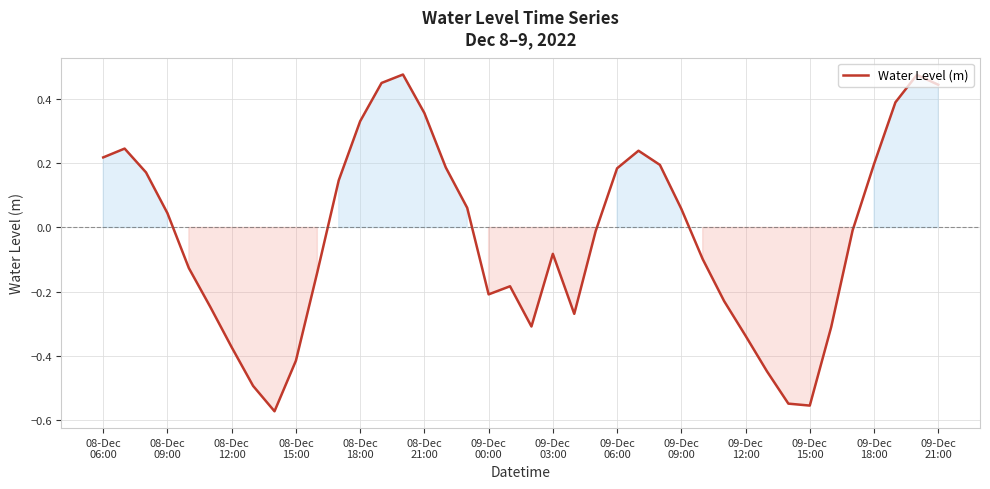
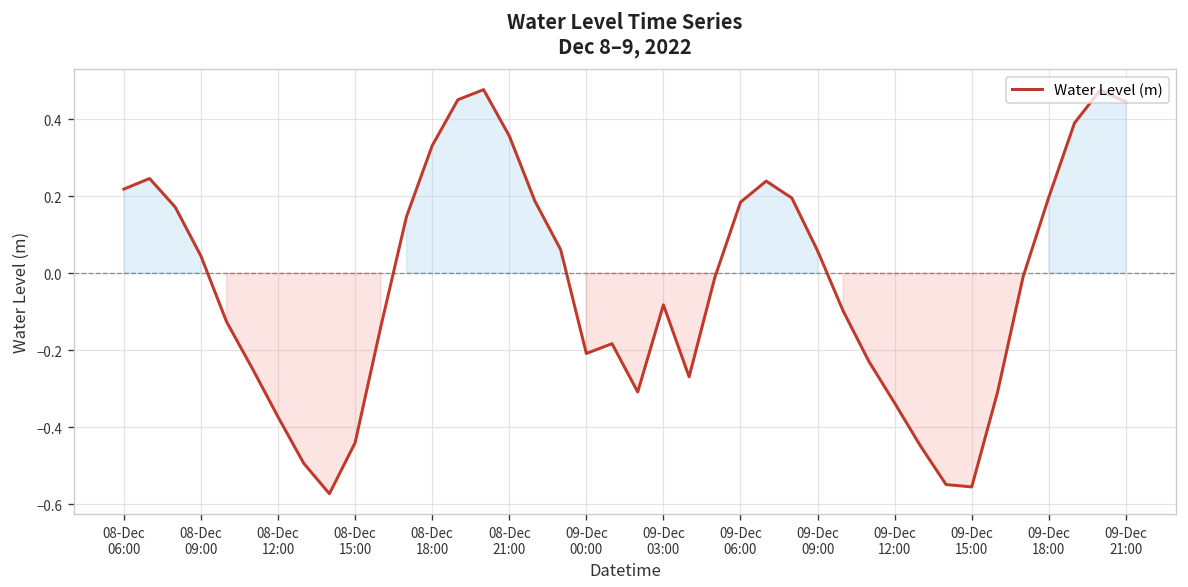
  {
    "08-Dec 06:00": 0.22,
    "08-Dec 09:00": 0.04,
    "08-Dec 12:00": -0.37,
-   "08-Dec 15:00": -0.42,
+   "08-Dec 15:00": -0.44,
    "08-Dec 18:00": 0.33,
    "08-Dec 21:00": 0.36,
    "09-Dec 00:00": -0.21,
    "09-Dec 03:00": -0.08,
    "09-Dec 06:00": 0.18,
    "09-Dec 09:00": 0.06,
    "09-Dec 12:00": -0.34,
    "09-Dec 15:00": -0.56,
    "09-Dec 18:00": 0.20
  }
